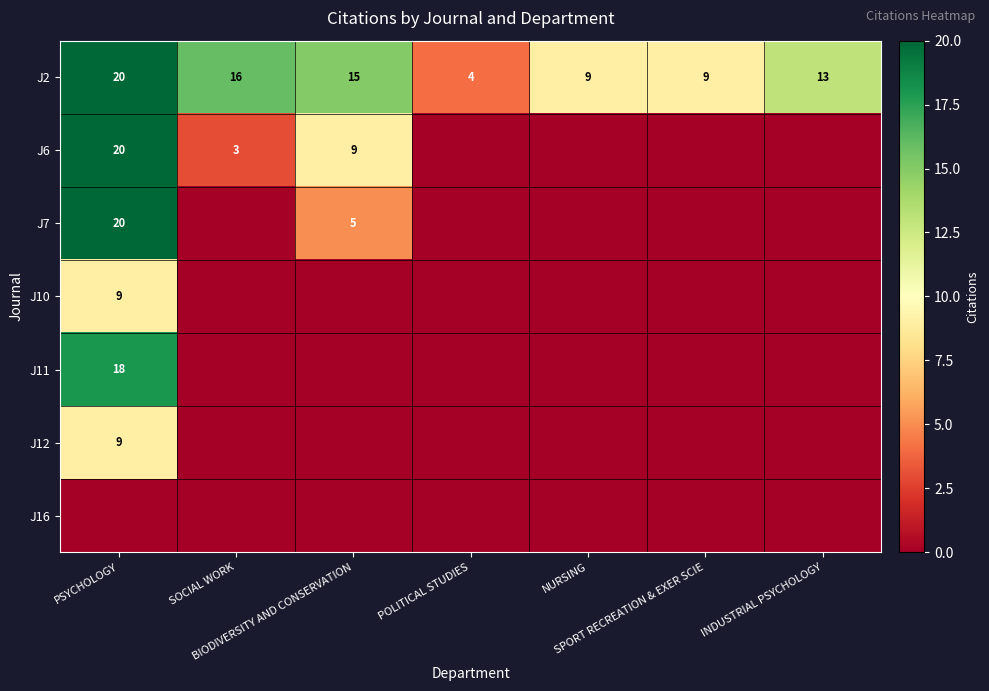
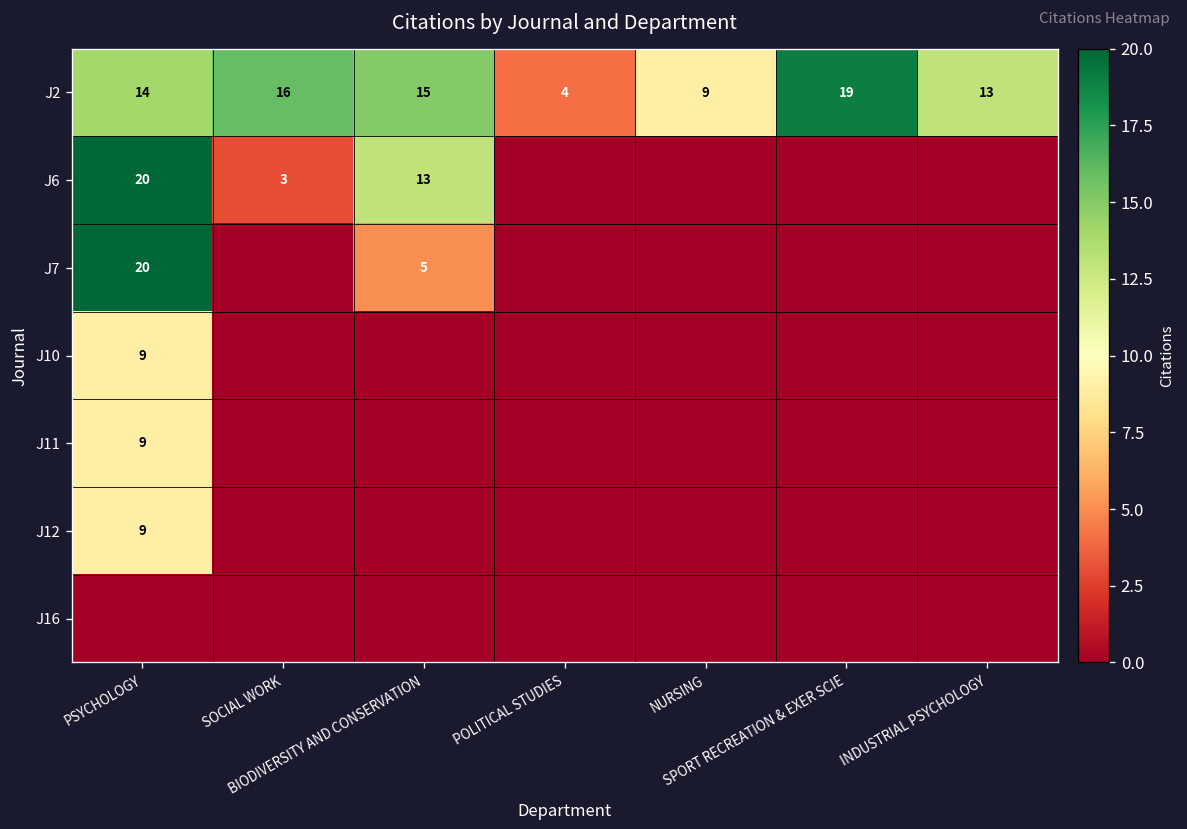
  {
    "J2": {
-     "PSYCHOLOGY": 20,
+     "PSYCHOLOGY": 14,
      "SOCIAL WORK": 16,
      "BIODIVERSITY AND CONSERVATION": 15,
      "POLITICAL STUDIES": 4,
      "NURSING": 9,
-     "SPORT RECREATION & EXER SCIE": 9,
+     "SPORT RECREATION & EXER SCIE": 19,
      "INDUSTRIAL PSYCHOLOGY": 13
    },
    "J6": {
      "PSYCHOLOGY": 20,
      "SOCIAL WORK": 3,
-     "BIODIVERSITY AND CONSERVATION": 9
+     "BIODIVERSITY AND CONSERVATION": 13
    },
    "J7": {
      "PSYCHOLOGY": 20,
      "BIODIVERSITY AND CONSERVATION": 5
    },
    "J10": {
      "PSYCHOLOGY": 9
    },
    "J11": {
-     "PSYCHOLOGY": 18
+     "PSYCHOLOGY": 9
    },
    "J12": {
      "PSYCHOLOGY": 9
    }
  }
